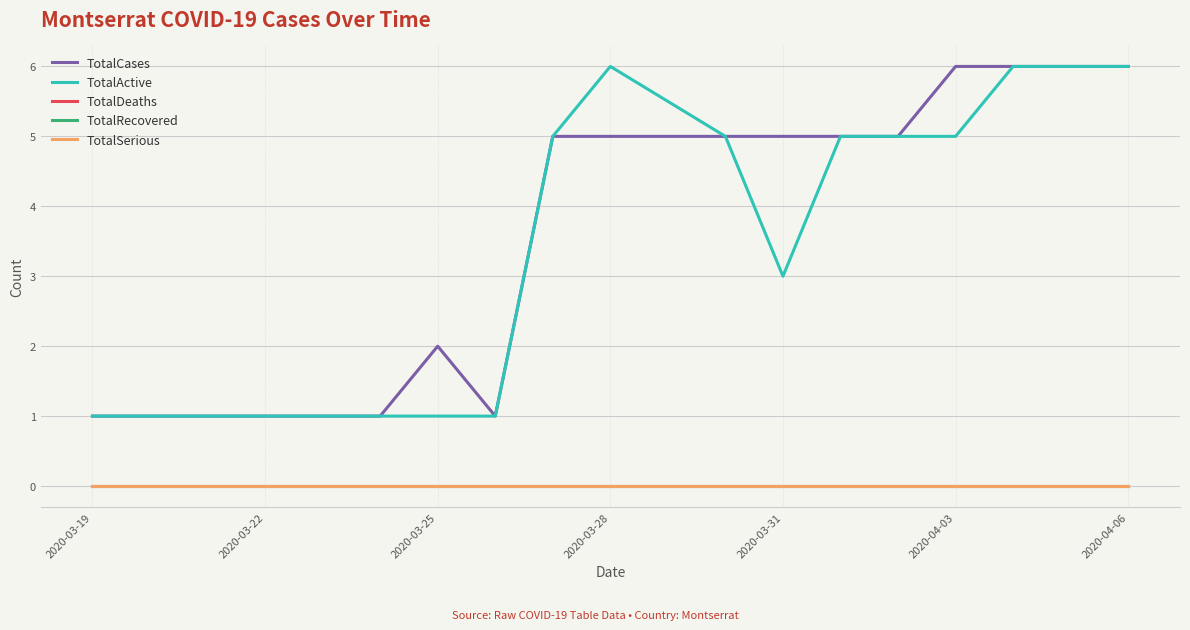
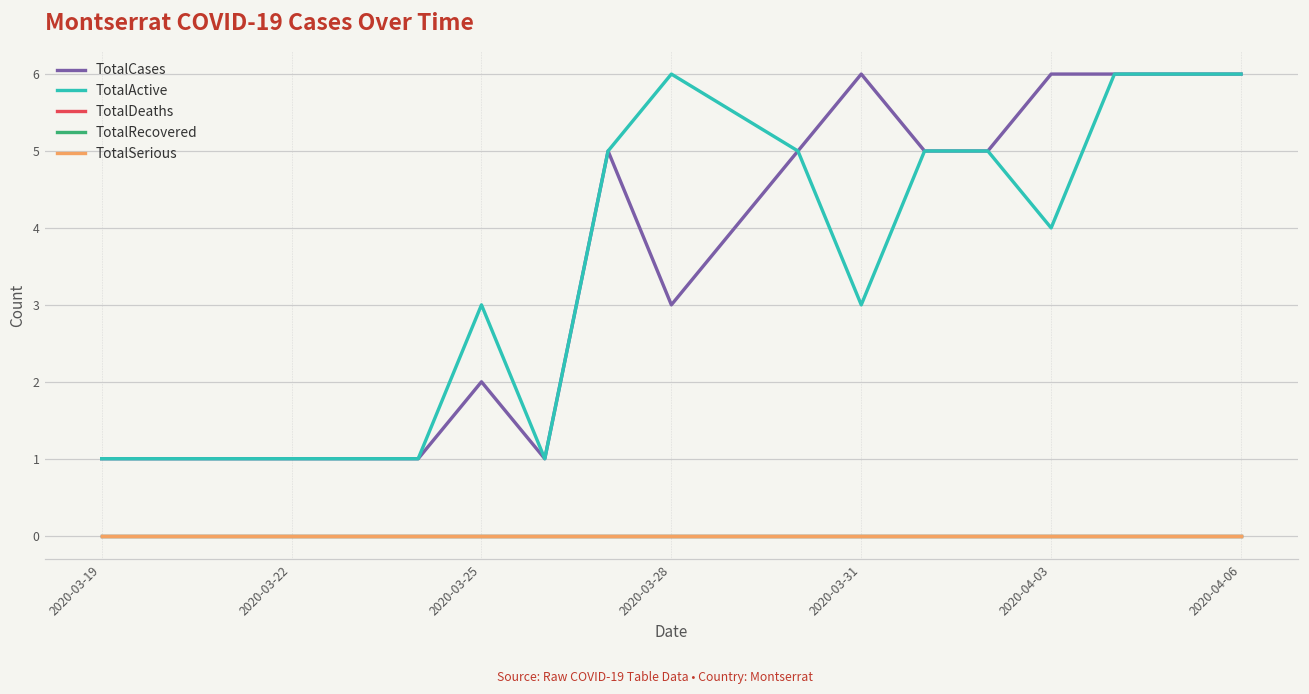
  {
    "TotalCases": {
      "2020-03-25": 2,
-     "2020-03-28": 5,
-     "2020-03-31": 5,
+     "2020-03-28": 3,
+     "2020-03-31": 6,
      "2020-04-03": 6
    },
    "TotalActive": {
-     "2020-03-25": 1,
+     "2020-03-25": 3,
      "2020-03-28": 6,
      "2020-03-31": 3,
-     "2020-04-03": 5
+     "2020-04-03": 4
    },
    "TotalSerious": {
      "2020-03-19": 0,
      "2020-03-22": 0,
      "2020-03-25": 0,
      "2020-03-28": 0,
      "2020-03-31": 0,
      "2020-04-03": 0,
      "2020-04-06": 0
    }
  }
